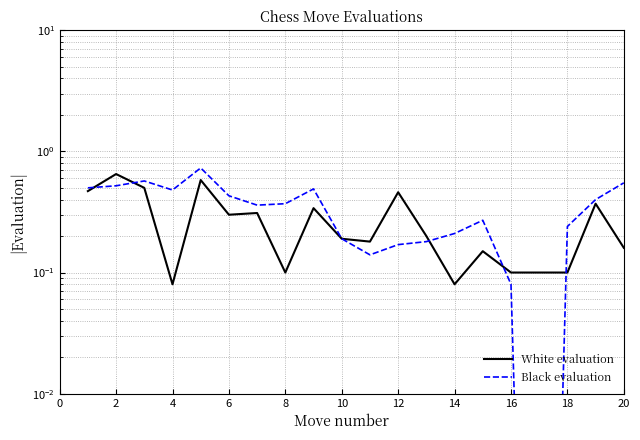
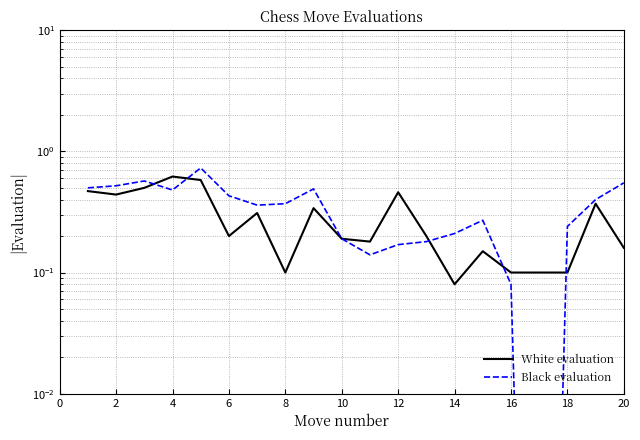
  {
    "White evaluation": {
-     "2": 0.7,
-     "4": 0.08,
-     "6": 0.3,
+     "2": 0.44,
+     "4": 0.6,
+     "6": 0.2,
      "8": 0.10,
      "12": 0.46,
      "14": 0.08,
      "16": 0.10,
      "18": 0.10,
      "20": 0.16
    },
    "Black evaluation": {
      "2": 0.52,
      "4": 0.48,
      "6": 0.43,
      "8": 0.37,
      "12": 0.17,
      "14": 0.21,
      "16": 0.08,
      "18": 0.24,
      "20": 0.6
    }
  }
